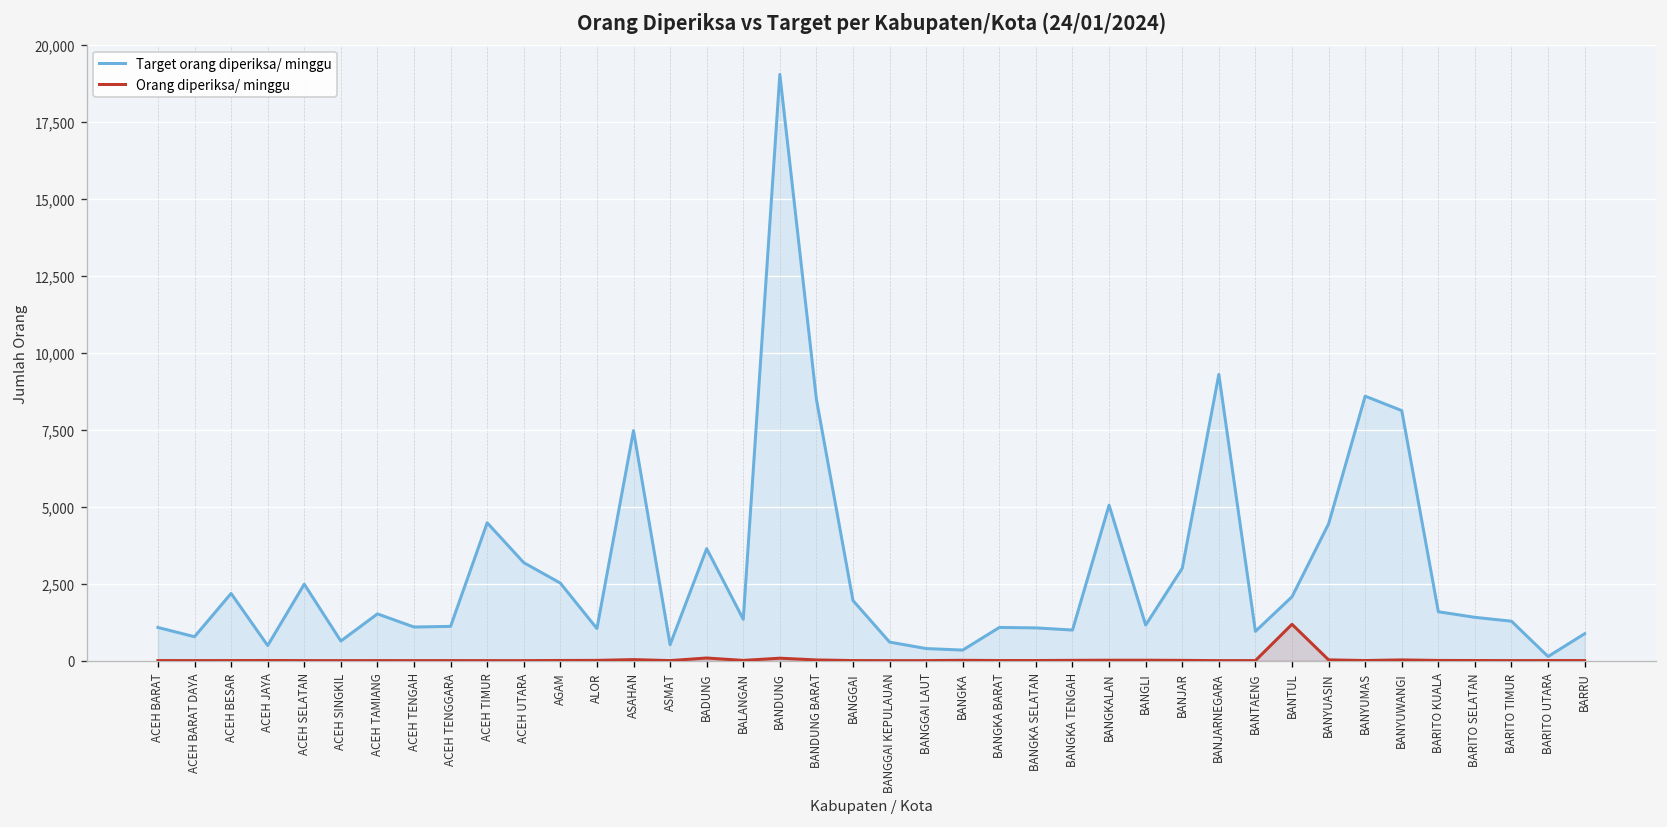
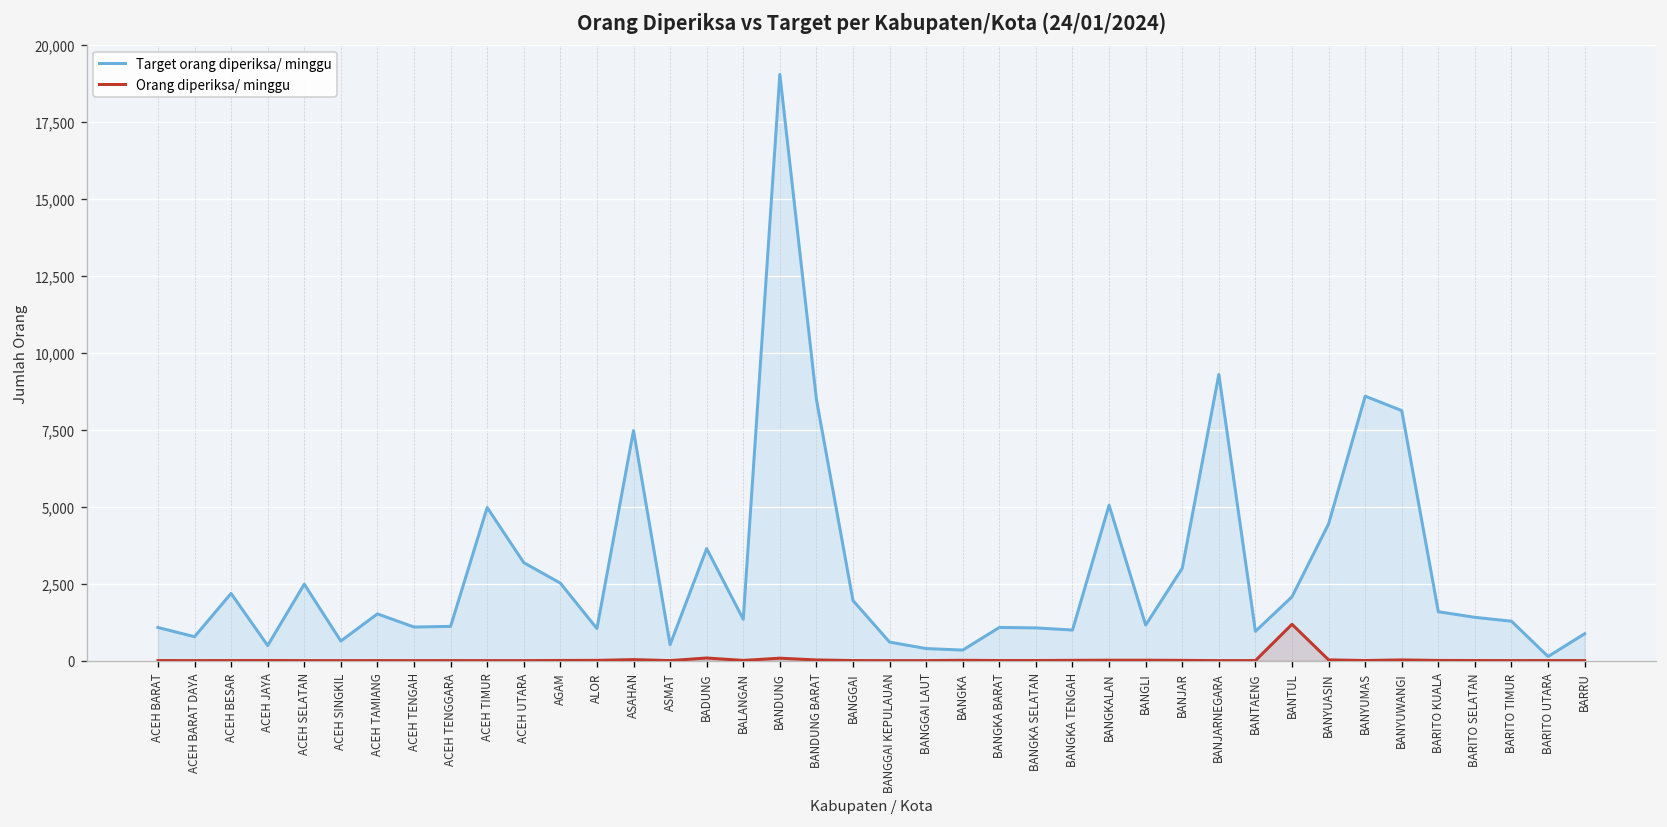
  {
    "Target orang diperiksa/ minggu": {
      "ACEH BARAT": "1,100",
      "ACEH BARAT DAYA": "800",
      "ACEH BESAR": "2,200",
      "ACEH JAYA": "500",
      "ACEH SELATAN": "2,500",
      "ACEH SINGKIL": "600",
      "ACEH TAMIANG": "1,500",
      "ACEH TENGAH": "1,100",
      "ACEH TENGGARA": "1,100",
-     "ACEH TIMUR": "4,500",
+     "ACEH TIMUR": "5,000",
      "ACEH UTARA": "3,200",
      "AGAM": "2,500",
      "ALOR": "1,000",
      "ASAHAN": "7,500",
      "ASMAT": "500",
      "BADUNG": "3,600",
      "BALANGAN": "1,300",
      "BANDUNG": "19,100",
      "BANDUNG BARAT": "8,500",
      "BANGGAI": "2,000",
      "BANGGAI KEPULAUAN": "600",
      "BANGGAI LAUT": "400",
      "BANGKA": "300",
      "BANGKA BARAT": "1,100",
      "BANGKA SELATAN": "1,100",
      "BANGKA TENGAH": "1,000",
      "BANGKALAN": "5,100",
      "BANGLI": "1,200",
      "BANJAR": "3,000",
      "BANJARNEGARA": "9,300",
      "BANTAENG": "1,000",
      "BANTUL": "2,100",
      "BANYUASIN": "4,400",
      "BANYUMAS": "8,600",
      "BANYUWANGI": "8,100",
      "BARITO KUALA": "1,600",
      "BARITO SELATAN": "1,400",
      "BARITO TIMUR": "1,300",
      "BARITO UTARA": "100",
      "BARRU": "900"
    },
    "Orang diperiksa/ minggu": {
      "ACEH BARAT": "0",
      "ACEH BARAT DAYA": "0",
      "ACEH BESAR": "0",
      "ACEH JAYA": "0",
      "ACEH SELATAN": "0",
      "ACEH SINGKIL": "0",
      "ACEH TAMIANG": "0",
      "ACEH TENGAH": "0",
      "ACEH TENGGARA": "0",
      "ACEH TIMUR": "0",
      "ACEH UTARA": "0",
      "AGAM": "0",
      "ALOR": "0",
      "ASAHAN": "0",
      "ASMAT": "0",
      "BADUNG": "100",
      "BALANGAN": "0",
      "BANDUNG": "100",
      "BANDUNG BARAT": "0",
      "BANGGAI": "0",
      "BANGGAI KEPULAUAN": "0",
      "BANGGAI LAUT": "0",
      "BANGKA": "0",
      "BANGKA BARAT": "0",
      "BANGKA SELATAN": "0",
      "BANGKA TENGAH": "0",
      "BANGKALAN": "0",
      "BANGLI": "0",
      "BANJAR": "0",
      "BANJARNEGARA": "0",
      "BANTAENG": "0",
      "BANTUL": "1,200",
      "BANYUASIN": "0",
      "BANYUMAS": "0",
      "BANYUWANGI": "0",
      "BARITO KUALA": "0",
      "BARITO SELATAN": "0",
      "BARITO TIMUR": "0",
      "BARITO UTARA": "0",
      "BARRU": "0"
    }
  }
